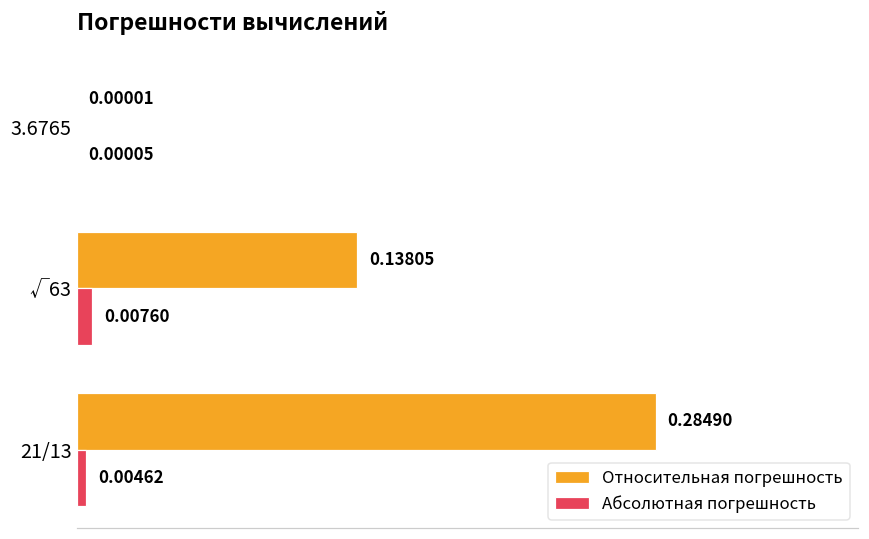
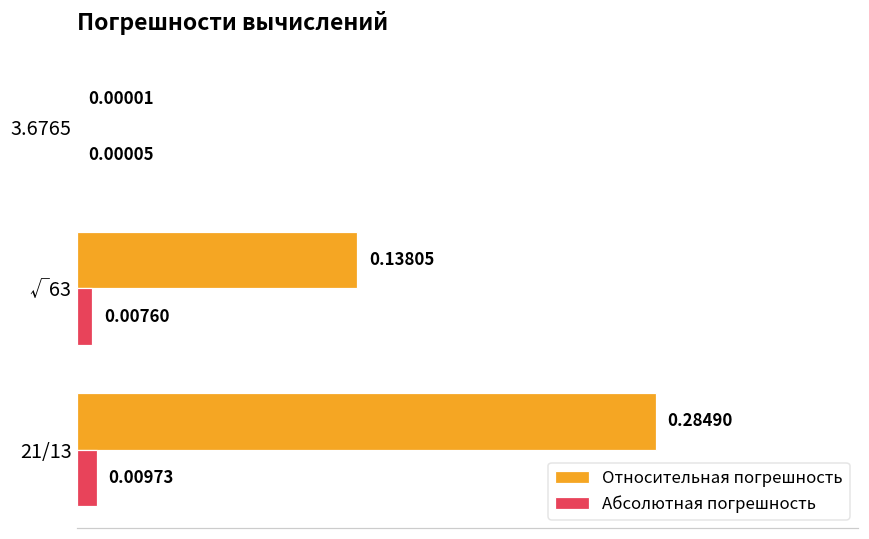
  {
    "Относительная погрешность": {
      "3.6765": 0.00001,
      "√63": 0.13805,
      "21/13": 0.28490
    },
    "Абсолютная погрешность": {
      "3.6765": 0.00005,
      "√63": 0.00760,
-     "21/13": 0.00462
+     "21/13": 0.00973
    }
  }
